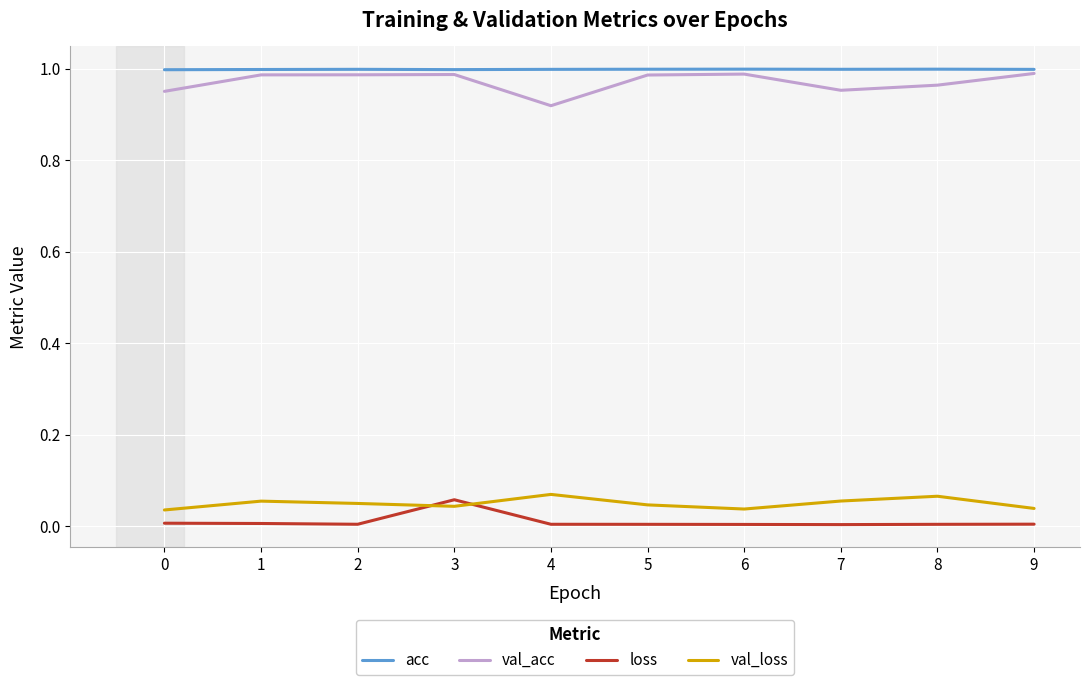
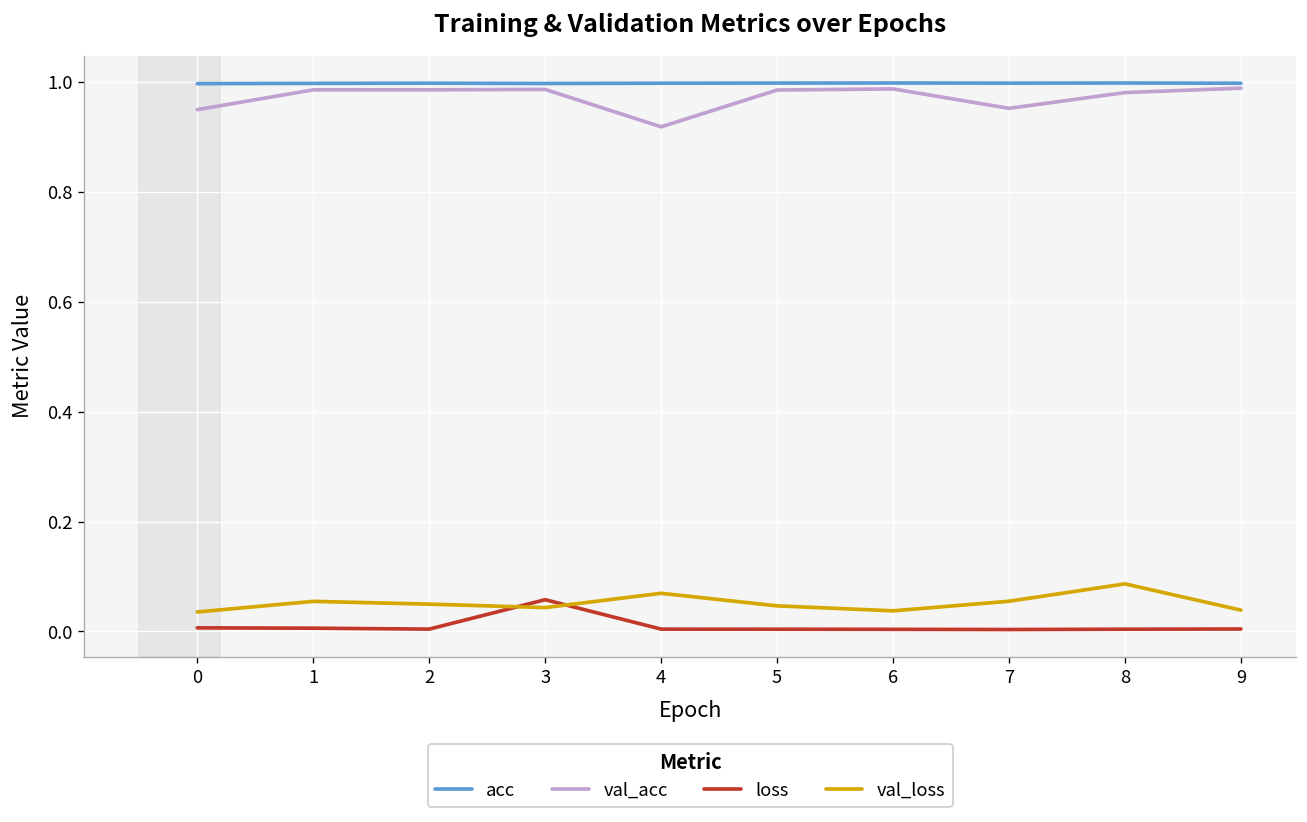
  {
    "acc": {
      "0": 1.00,
      "1": 1.00,
      "2": 1.00,
      "3": 1.00,
      "4": 1.00,
      "5": 1.00,
      "6": 1.00,
      "7": 1.00,
      "8": 1.00,
      "9": 1.00
    },
    "val_acc": {
      "0": 0.95,
      "1": 0.99,
      "2": 0.99,
      "3": 0.99,
      "4": 0.92,
      "5": 0.99,
      "6": 0.99,
      "7": 0.95,
-     "8": 0.96,
+     "8": 0.98,
      "9": 0.99
    },
    "loss": {
      "0": 0.01,
      "1": 0.01,
      "2": 0.00,
      "3": 0.06,
      "4": 0.00,
      "5": 0.00,
      "6": 0.00,
      "7": 0.00,
      "8": 0.00,
      "9": 0.00
    },
    "val_loss": {
      "0": 0.04,
      "1": 0.05,
      "2": 0.05,
      "3": 0.04,
      "4": 0.07,
      "5": 0.05,
      "6": 0.04,
      "7": 0.06,
-     "8": 0.07,
+     "8": 0.09,
      "9": 0.04
    }
  }
